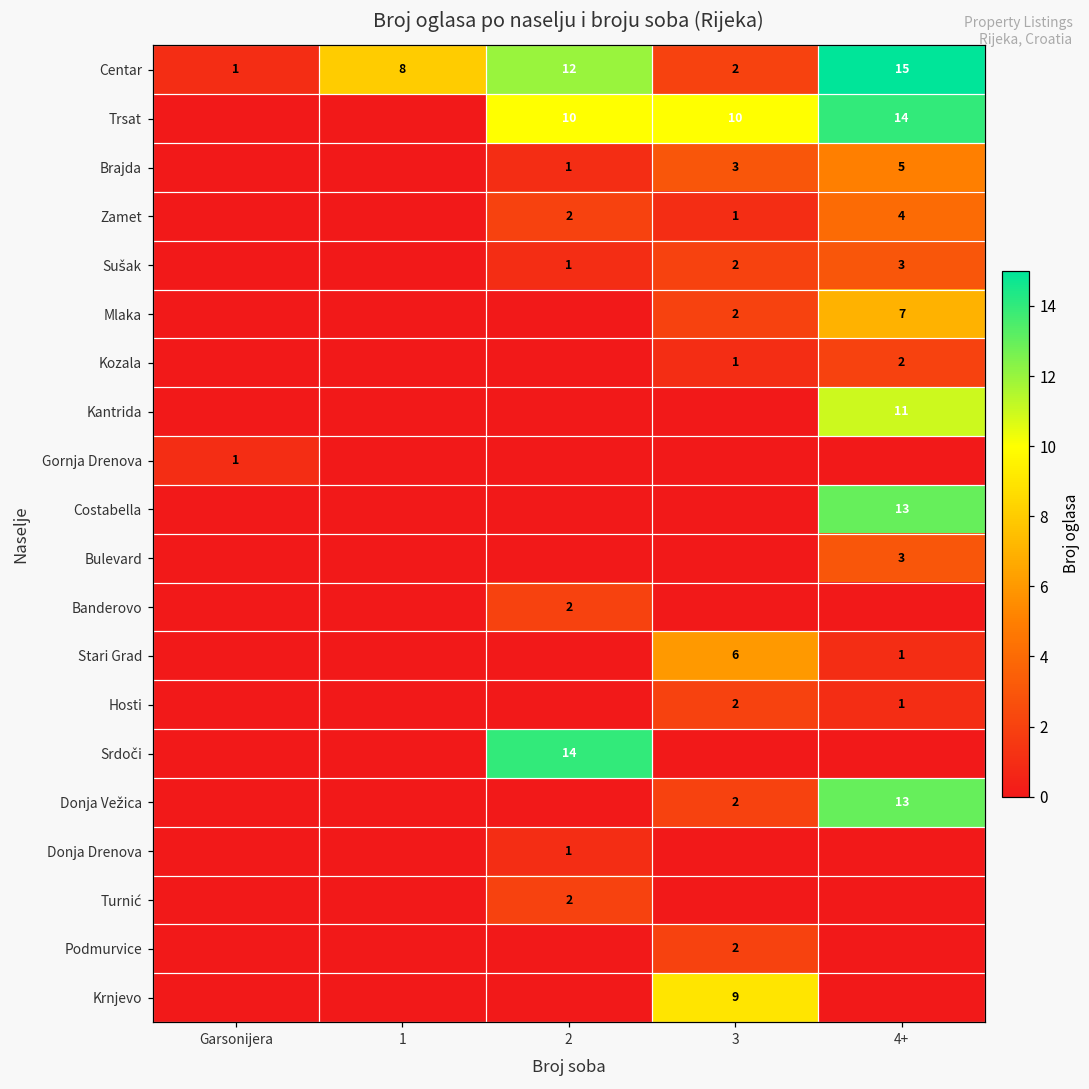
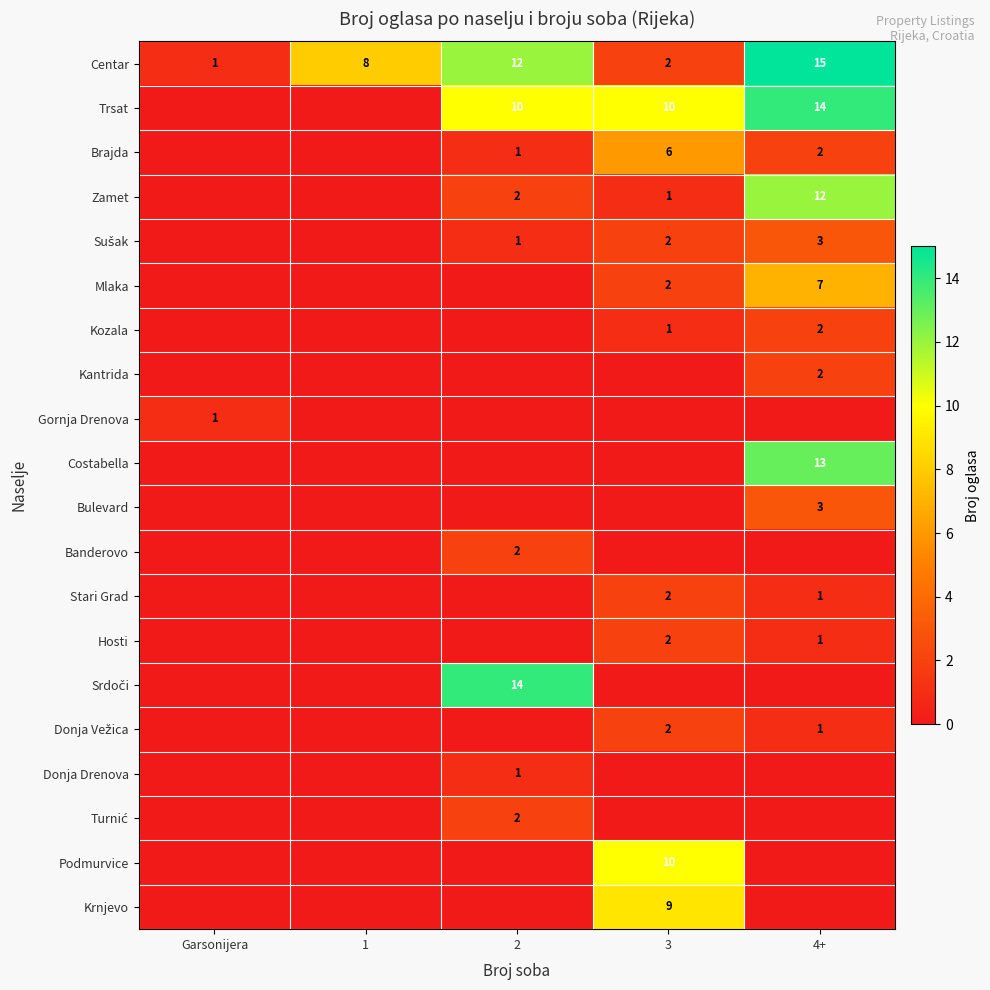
  {
    "Centar": {
      "Garsonijera": 1,
      "1": 8,
      "2": 12,
      "3": 2,
      "4+": 15
    },
    "Trsat": {
      "2": 10,
      "3": 10,
      "4+": 14
    },
    "Brajda": {
      "2": 1,
-     "3": 3,
-     "4+": 5
+     "3": 6,
+     "4+": 2
    },
    "Zamet": {
      "2": 2,
      "3": 1,
-     "4+": 4
+     "4+": 12
    },
    "Sušak": {
      "2": 1,
      "3": 2,
      "4+": 3
    },
    "Mlaka": {
      "3": 2,
      "4+": 7
    },
    "Kozala": {
      "3": 1,
      "4+": 2
    },
    "Kantrida": {
-     "4+": 11
+     "4+": 2
    },
    "Gornja Drenova": {
      "Garsonijera": 1
    },
    "Costabella": {
      "4+": 13
    },
    "Bulevard": {
      "4+": 3
    },
    "Banderovo": {
      "2": 2
    },
    "Stari Grad": {
-     "3": 6,
+     "3": 2,
      "4+": 1
    },
    "Hosti": {
      "3": 2,
      "4+": 1
    },
    "Srdoči": {
      "2": 14
    },
    "Donja Vežica": {
      "3": 2,
-     "4+": 13
+     "4+": 1
    },
    "Donja Drenova": {
      "2": 1
    },
    "Turnić": {
      "2": 2
    },
    "Podmurvice": {
-     "3": 2
+     "3": 10
    },
    "Krnjevo": {
      "3": 9
    }
  }
